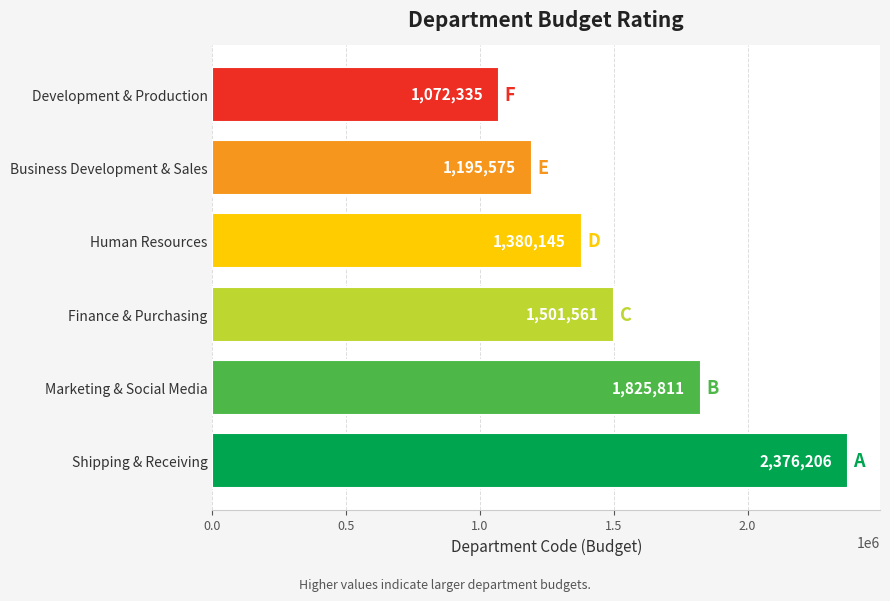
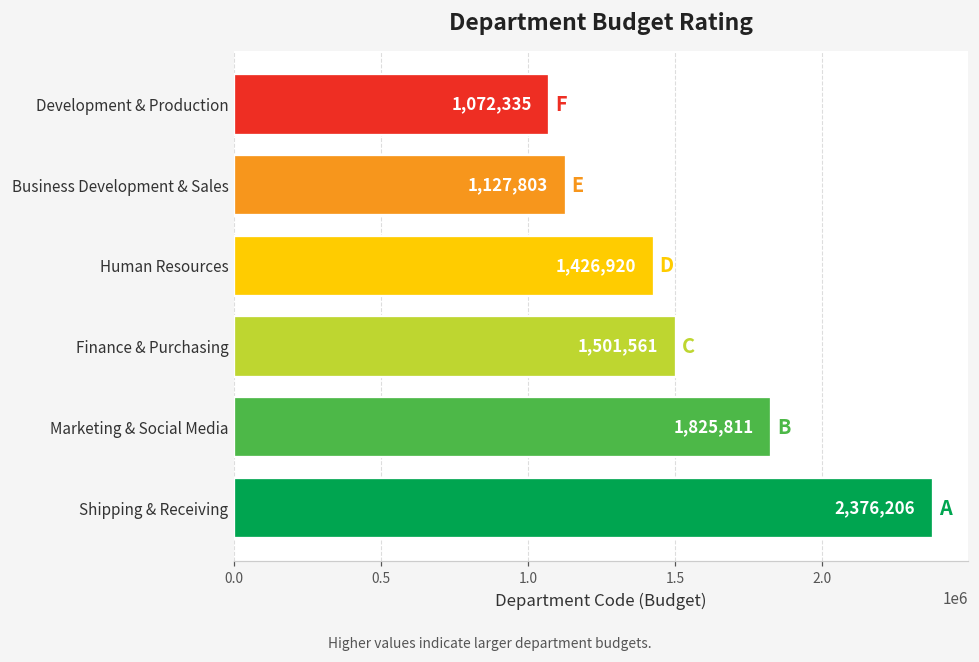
  {
    "Development & Production": "1,072,335",
-   "Business Development & Sales": "1,195,575",
-   "Human Resources": "1,380,145",
+   "Business Development & Sales": "1,127,803",
+   "Human Resources": "1,426,920",
    "Finance & Purchasing": "1,501,561",
    "Marketing & Social Media": "1,825,811",
    "Shipping & Receiving": "2,376,206"
  }
